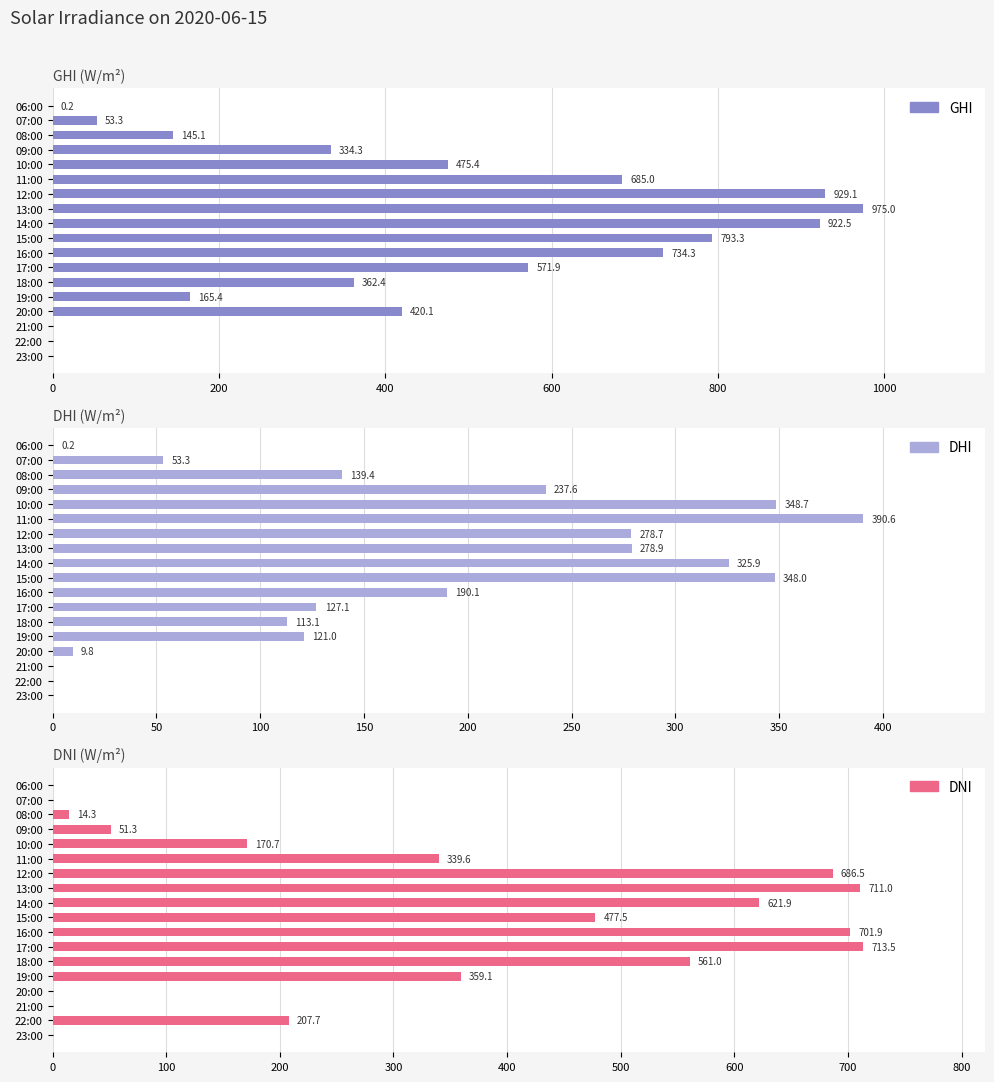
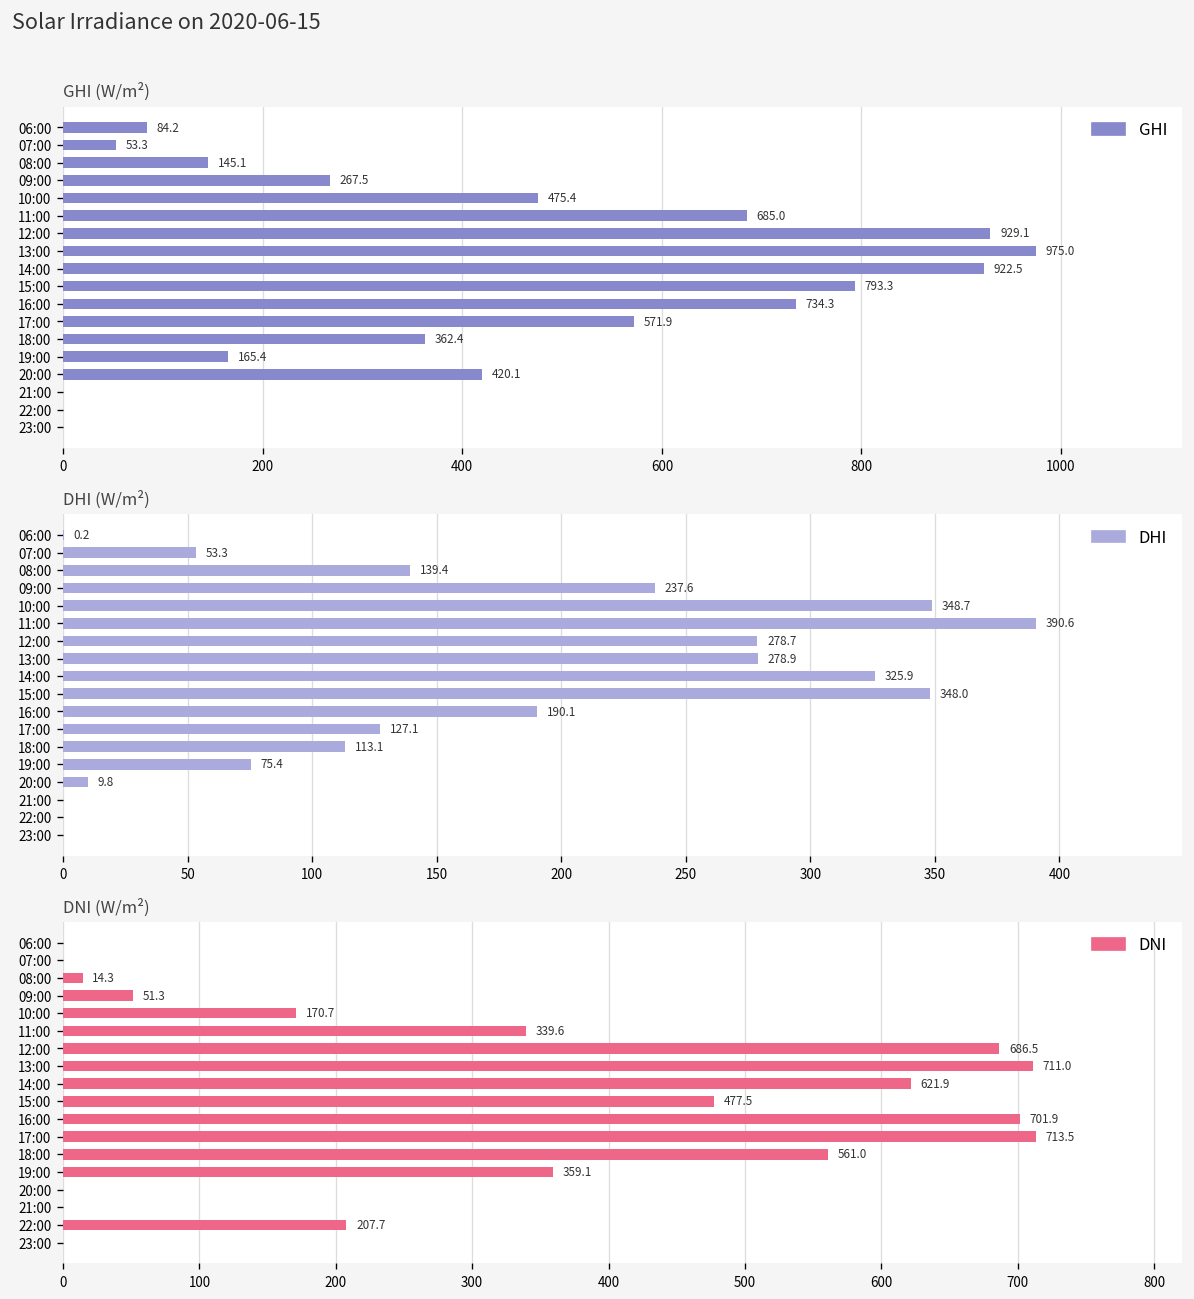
  {
    "GHI (W/m²)": {
-     "06:00": 0.2,
+     "06:00": 84.2,
      "07:00": 53.3,
      "08:00": 145.1,
-     "09:00": 334.3,
+     "09:00": 267.5,
      "10:00": 475.4,
      "11:00": 685.0,
      "12:00": 929.1,
      "13:00": 975.0,
      "14:00": 922.5,
      "15:00": 793.3,
      "16:00": 734.3,
      "17:00": 571.9,
      "18:00": 362.4,
      "19:00": 165.4,
      "20:00": 420.1
    },
    "DHI (W/m²)": {
      "06:00": 0.2,
      "07:00": 53.3,
      "08:00": 139.4,
      "09:00": 237.6,
      "10:00": 348.7,
      "11:00": 390.6,
      "12:00": 278.7,
      "13:00": 278.9,
      "14:00": 325.9,
      "15:00": 348.0,
      "16:00": 190.1,
      "17:00": 127.1,
      "18:00": 113.1,
-     "19:00": 121.0,
+     "19:00": 75.4,
      "20:00": 9.8
    },
    "DNI (W/m²)": {
      "08:00": 14.3,
      "09:00": 51.3,
      "10:00": 170.7,
      "11:00": 339.6,
      "12:00": 686.5,
      "13:00": 711.0,
      "14:00": 621.9,
      "15:00": 477.5,
      "16:00": 701.9,
      "17:00": 713.5,
      "18:00": 561.0,
      "19:00": 359.1,
      "22:00": 207.7
    }
  }
